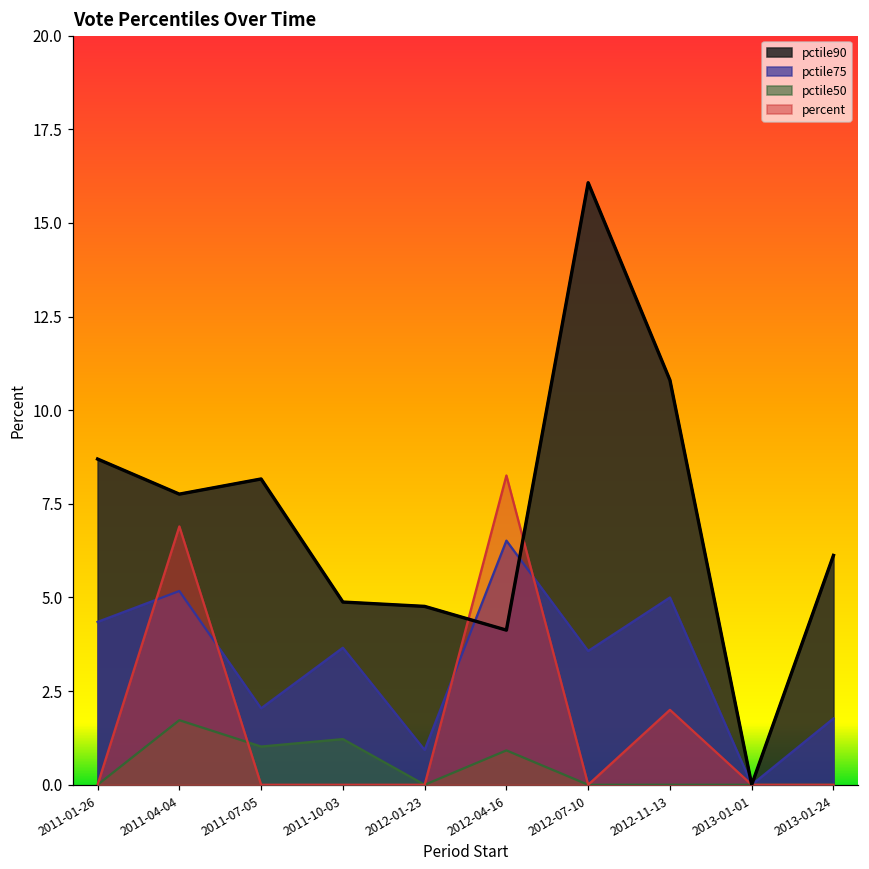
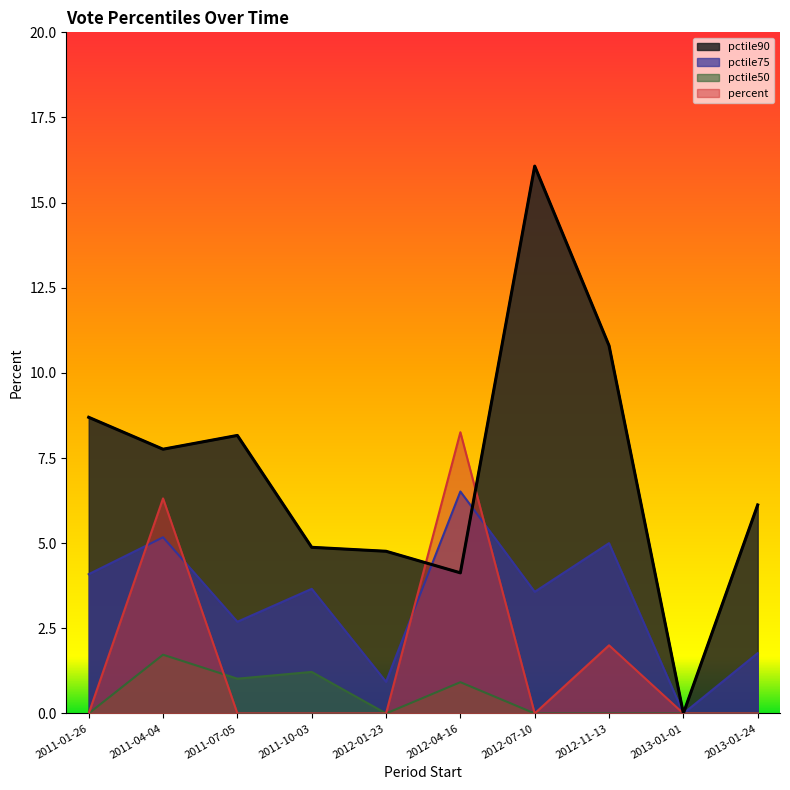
  {
    "pctile75": {
-     "2011-01-26": 4.3,
+     "2011-01-26": 4.1,
      "2011-04-04": 5.2,
-     "2011-07-05": 2.0,
+     "2011-07-05": 2.7,
      "2011-10-03": 3.7,
      "2012-01-23": 0.9,
      "2012-04-16": 6.5,
      "2012-07-10": 3.6,
      "2012-11-13": 5.0,
      "2013-01-24": 1.8
    },
    "percent": {
-     "2011-04-04": 6.9,
+     "2011-04-04": 6.3,
      "2011-07-05": 0.0,
      "2011-10-03": 0.0,
      "2012-04-16": 8.3,
      "2012-11-13": 2.0
    }
  }
